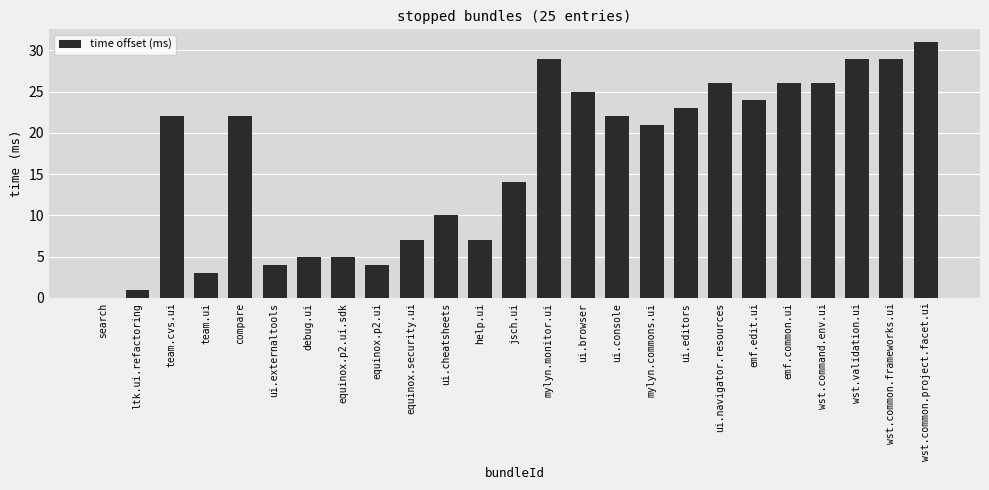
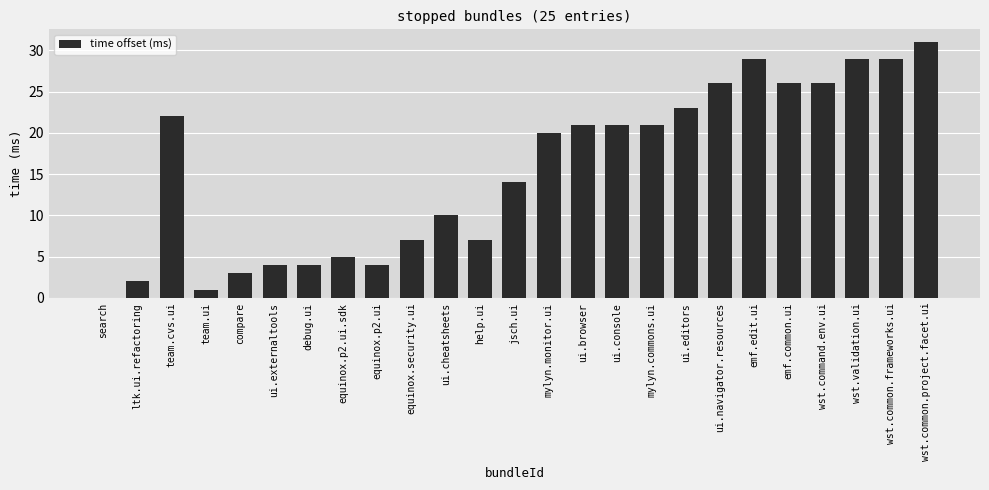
  {
    "search": 0,
-   "ltk.ui.refactoring": 1,
+   "ltk.ui.refactoring": 2,
    "team.cvs.ui": 22,
-   "team.ui": 3,
-   "compare": 22,
+   "team.ui": 1,
+   "compare": 3,
    "ui.externaltools": 4,
-   "debug.ui": 5,
+   "debug.ui": 4,
    "equinox.p2.ui.sdk": 5,
    "equinox.p2.ui": 4,
    "equinox.security.ui": 7,
    "ui.cheatsheets": 10,
    "help.ui": 7,
    "jsch.ui": 14,
-   "mylyn.monitor.ui": 29,
-   "ui.browser": 25,
-   "ui.console": 22,
+   "mylyn.monitor.ui": 20,
+   "ui.browser": 21,
+   "ui.console": 21,
    "mylyn.commons.ui": 21,
    "ui.editors": 23,
    "ui.navigator.resources": 26,
-   "emf.edit.ui": 24,
+   "emf.edit.ui": 29,
    "emf.common.ui": 26,
    "wst.command.env.ui": 26,
    "wst.validation.ui": 29,
    "wst.common.frameworks.ui": 29,
    "wst.common.project.facet.ui": 31
  }
